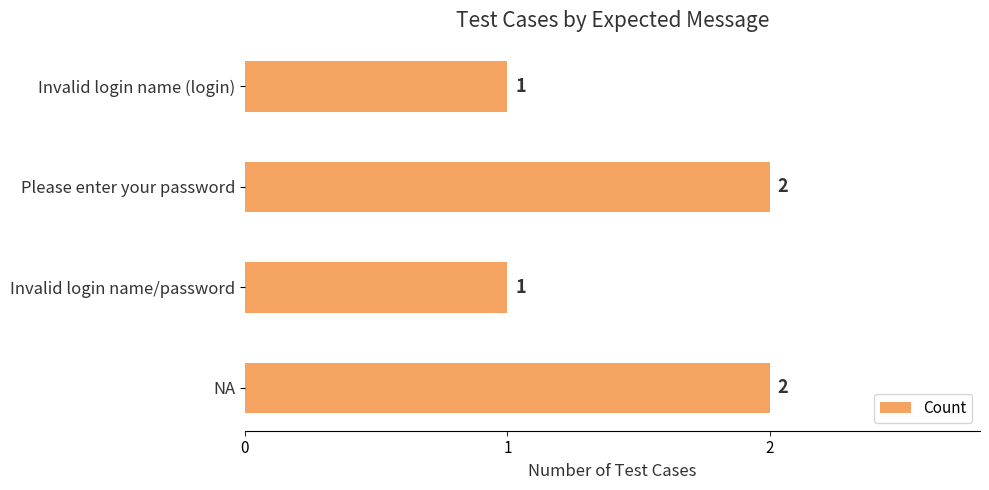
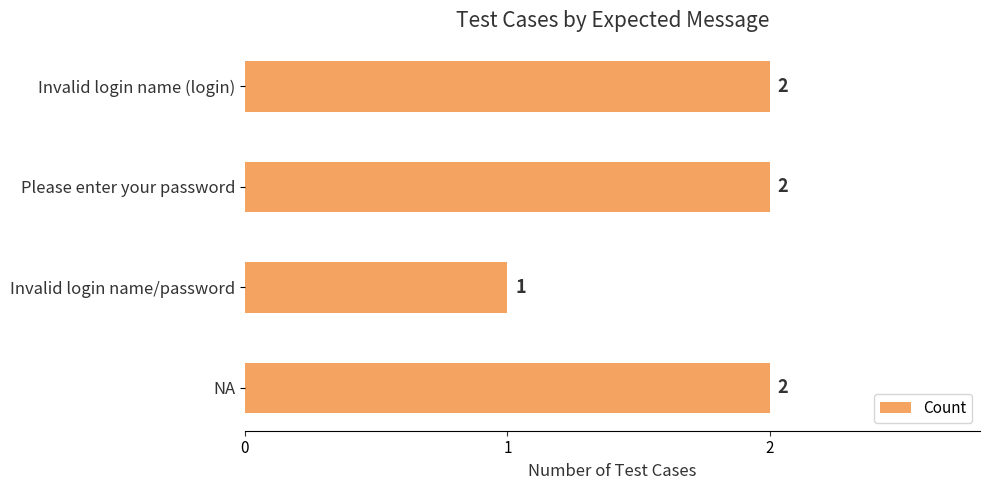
  {
-   "Invalid login name (login)": 1,
+   "Invalid login name (login)": 2,
    "Please enter your password": 2,
    "Invalid login name/password": 1,
    "NA": 2
  }
